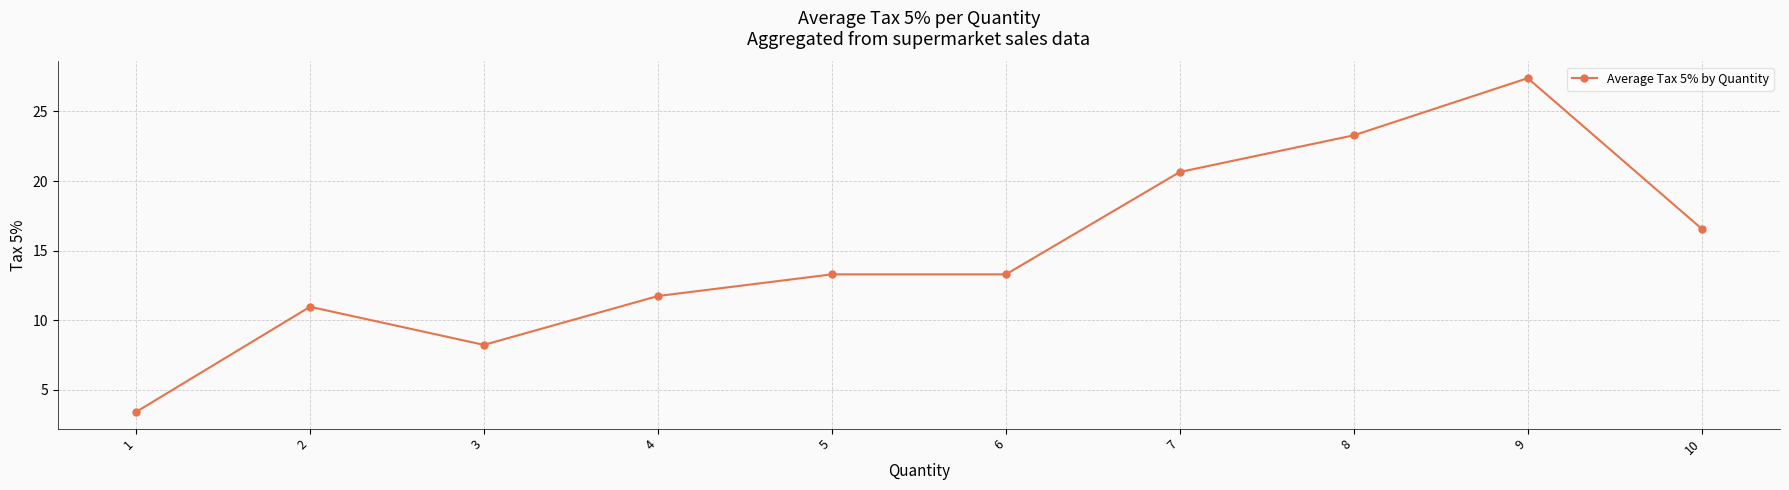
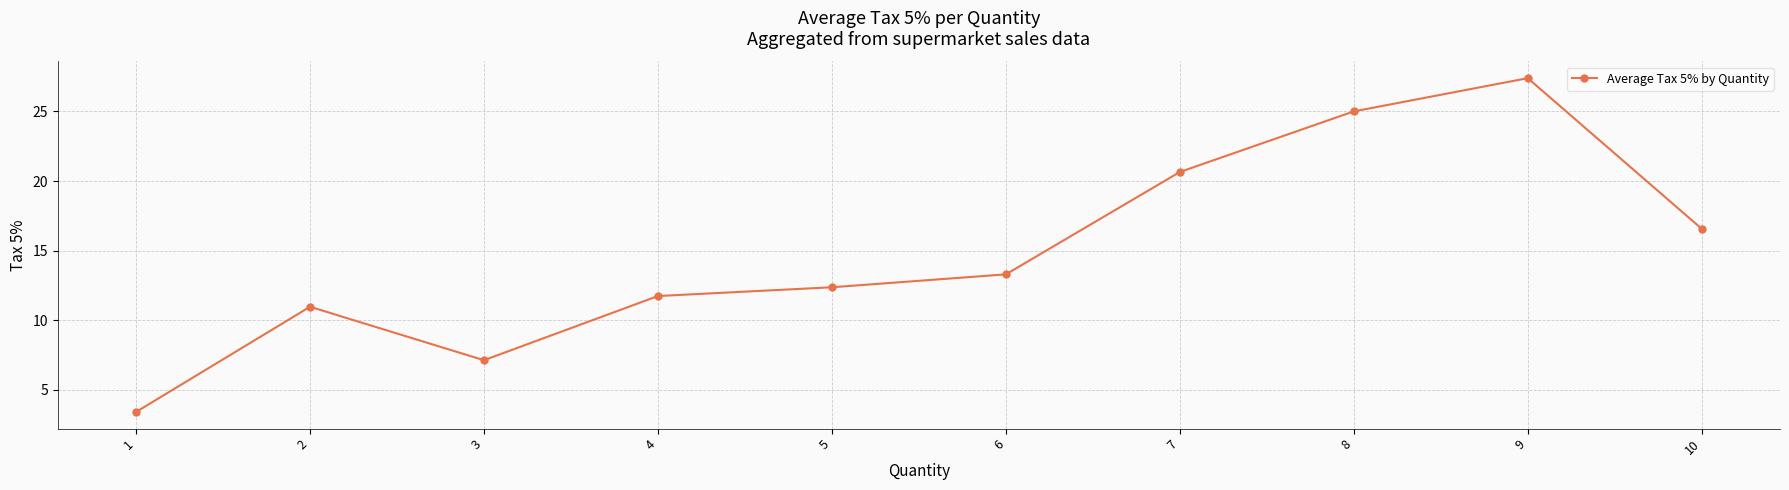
  {
    "1": 3.4,
    "2": 11.0,
-   "3": 8.2,
+   "3": 7.1,
    "4": 11.7,
-   "5": 13.3,
+   "5": 12.4,
    "6": 13.3,
    "7": 20.7,
-   "8": 23.3,
+   "8": 25.0,
    "9": 27.4,
    "10": 16.6
  }
